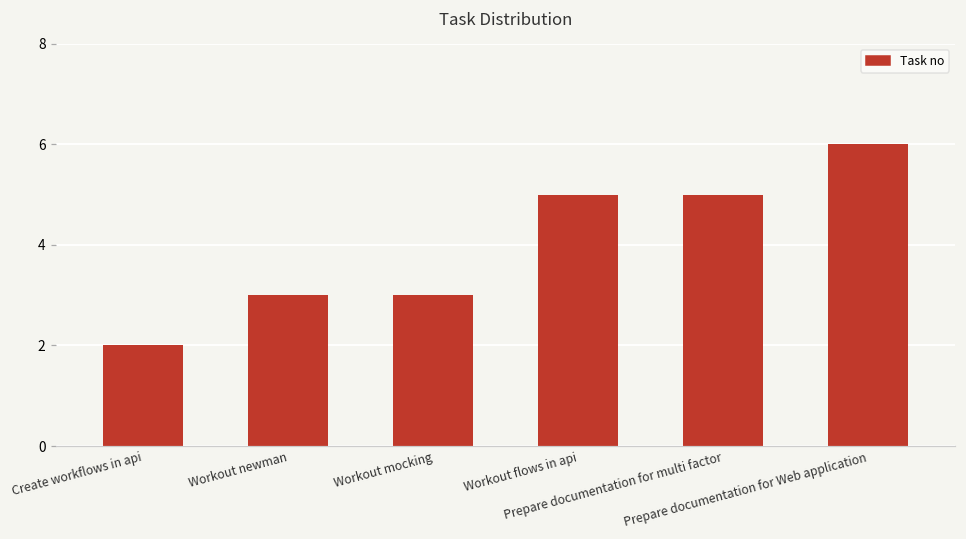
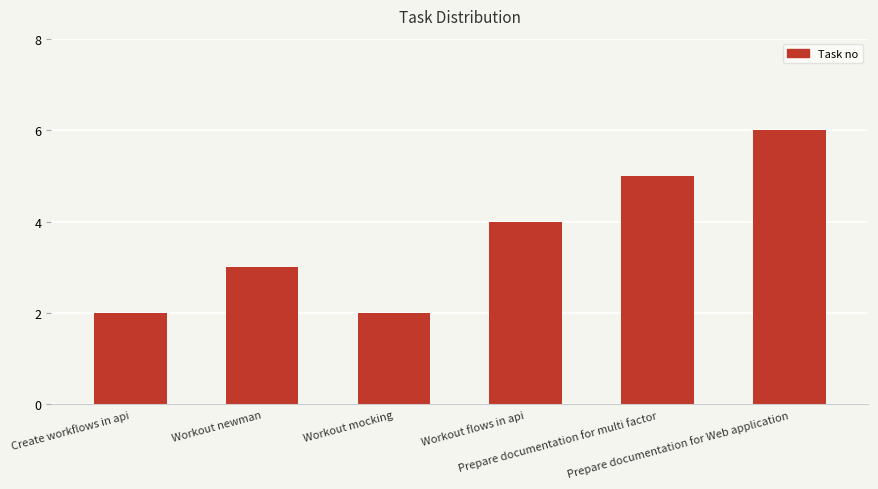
  {
    "Create workflows in api": 2,
    "Workout newman": 3,
-   "Workout mocking": 3,
-   "Workout flows in api": 5,
+   "Workout mocking": 2,
+   "Workout flows in api": 4,
    "Prepare documentation for multi factor": 5,
    "Prepare documentation for Web application": 6
  }
